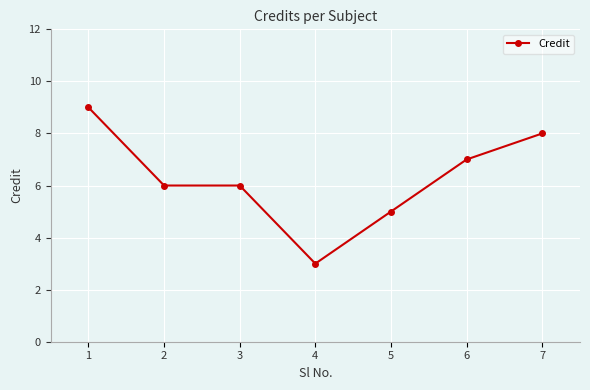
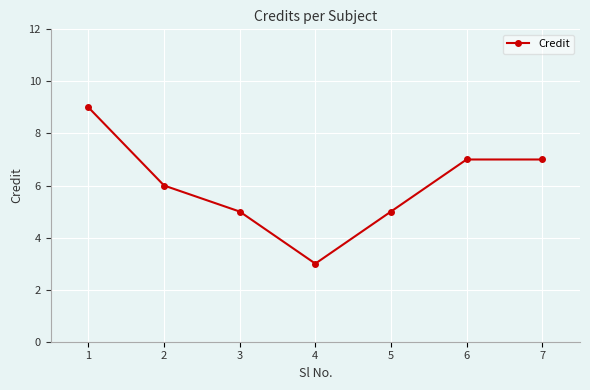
  {
    "1": 9,
    "2": 6,
-   "3": 6,
+   "3": 5,
    "4": 3,
    "5": 5,
    "6": 7,
-   "7": 8
+   "7": 7
  }
